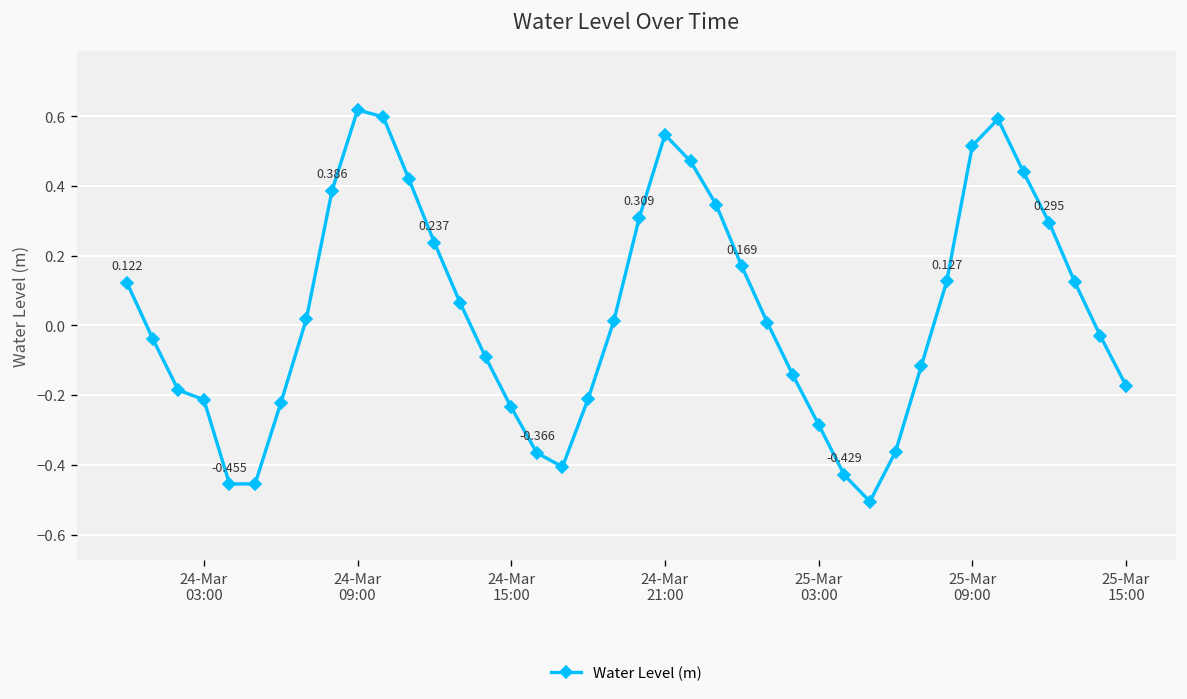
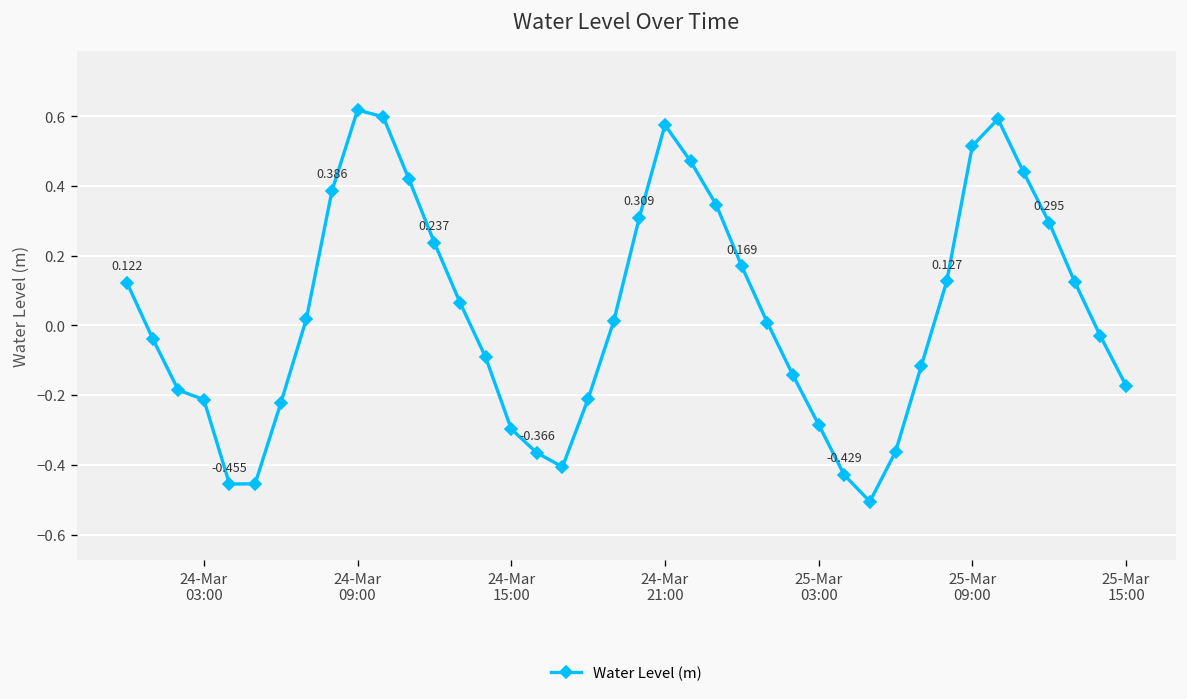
  {
    "24-Mar 03:00": -0.21,
    "24-Mar 09:00": 0.62,
-   "24-Mar 15:00": -0.24,
-   "24-Mar 21:00": 0.55,
+   "24-Mar 15:00": -0.30,
+   "24-Mar 21:00": 0.58,
    "25-Mar 03:00": -0.28,
    "25-Mar 09:00": 0.52,
    "25-Mar 15:00": -0.17
  }
